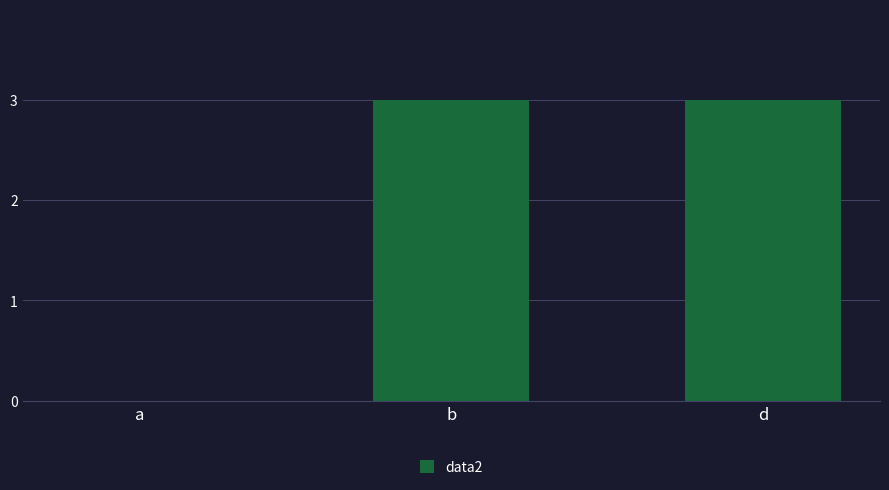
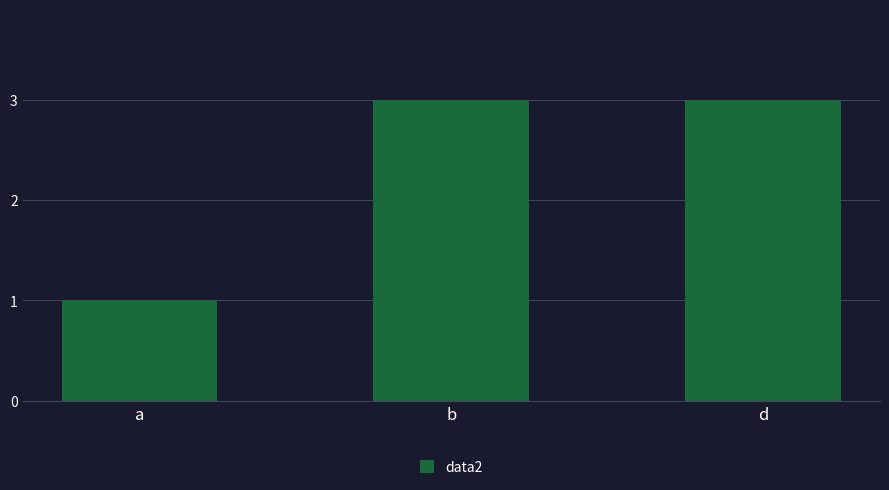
  {
-   "a": 0,
+   "a": 1,
    "b": 3,
    "d": 3
  }
